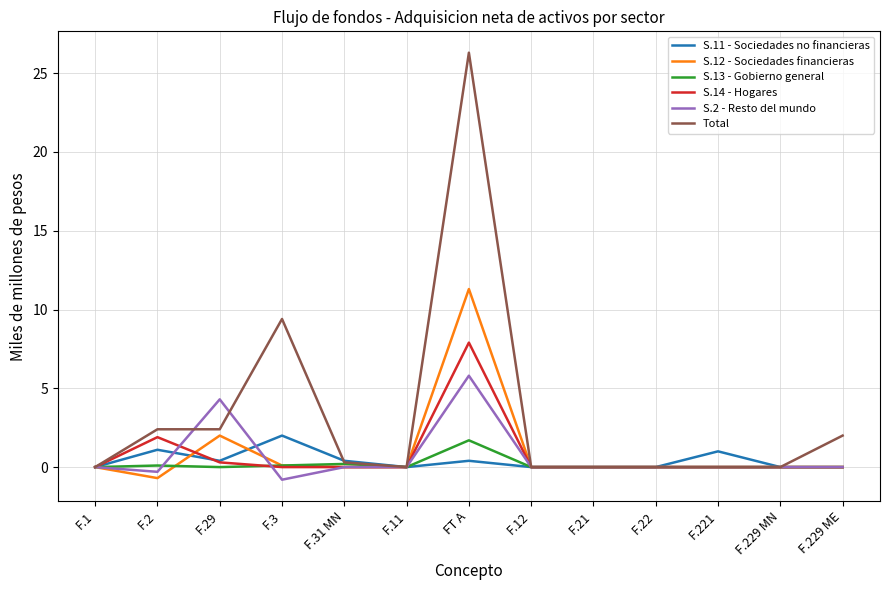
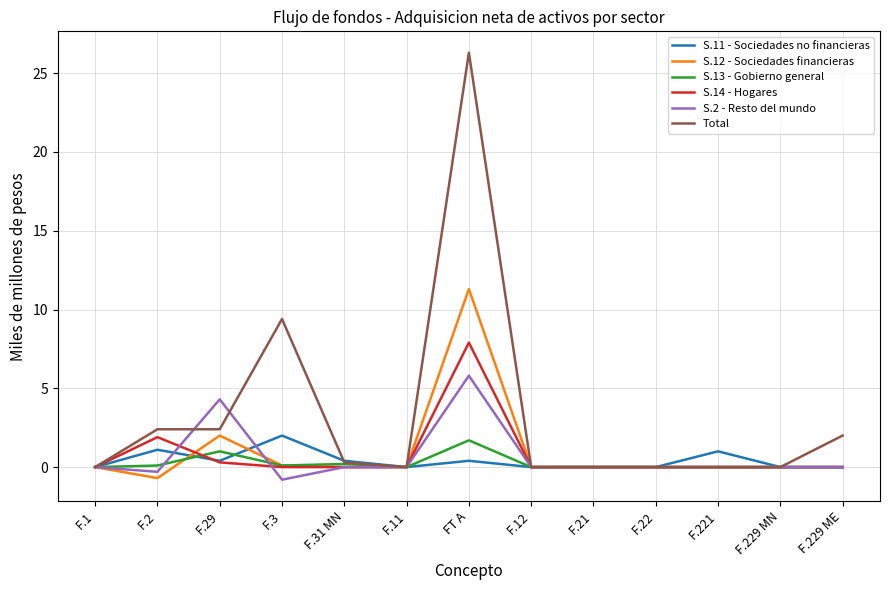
  {
    "S.11 - Sociedades no financieras": {
      "F.2": 1,
      "F.3": 2,
      "FT A": 0.4,
      "F.221": 1
    },
    "S.12 - Sociedades financieras": {
      "F.2": -0.7,
      "F.29": 2,
      "FT A": 11.3
    },
    "S.13 - Gobierno general": {
      "F.2": 0,
-     "F.29": 0,
+     "F.29": 1,
      "FT A": 1.7
    },
    "S.14 - Hogares": {
      "F.2": 2,
      "FT A": 8
    },
    "S.2 - Resto del mundo": {
      "F.2": -0.3,
      "F.29": 4.3,
      "F.3": -0.8,
      "FT A": 5.8
    },
    "Total": {
      "F.2": 2.4,
      "F.29": 2.4,
      "F.3": 9.4,
      "FT A": 26.3,
      "F.229 ME": 2
    }
  }
